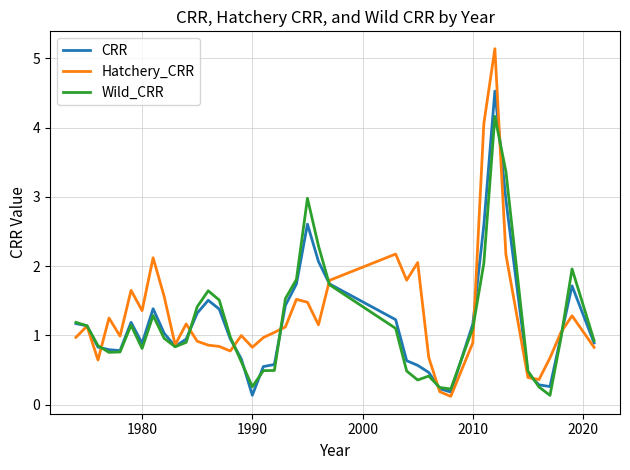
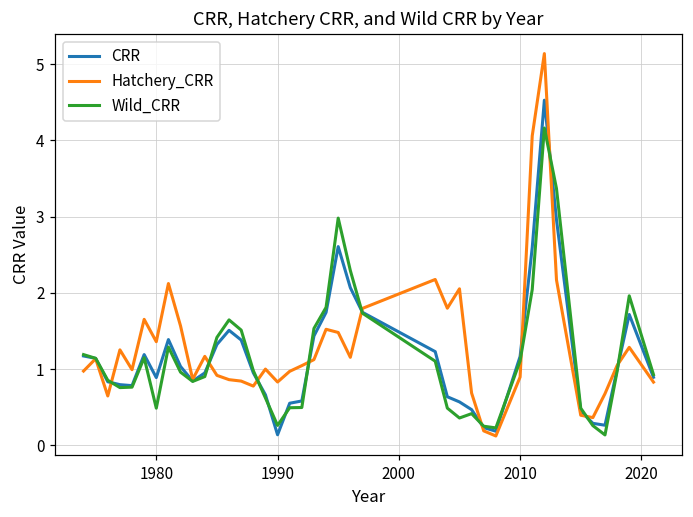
  {
    "CRR": {
      "1980": 0.9,
      "1990": 0.1,
      "2010": 1.2
    },
    "Hatchery_CRR": {
      "1980": 1.4,
      "1990": 0.8,
      "2010": 0.9
    },
    "Wild_CRR": {
-     "1980": 0.8,
+     "1980": 0.5,
      "1990": 0.3,
      "2010": 1.1
    }
  }
